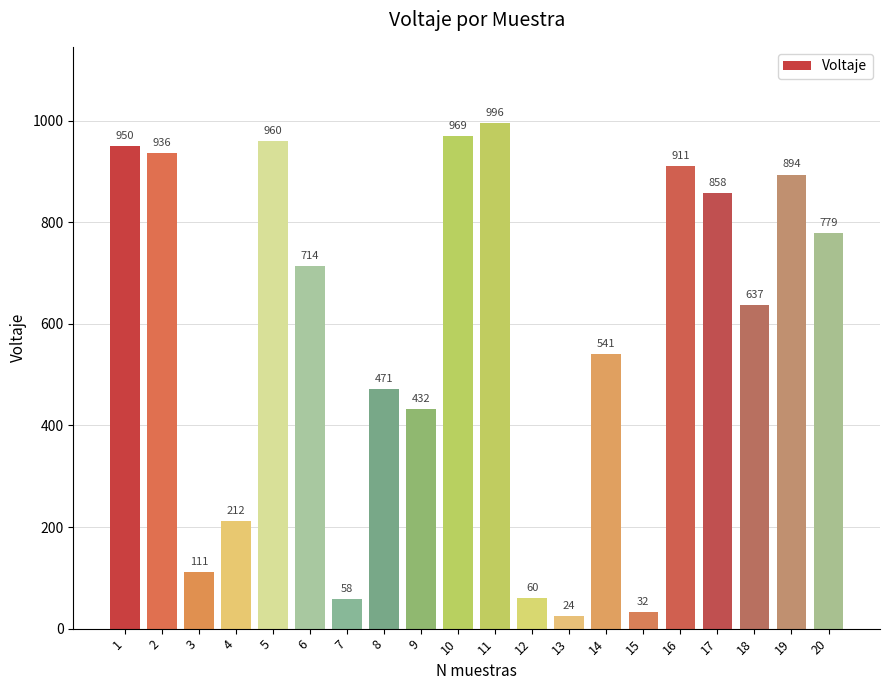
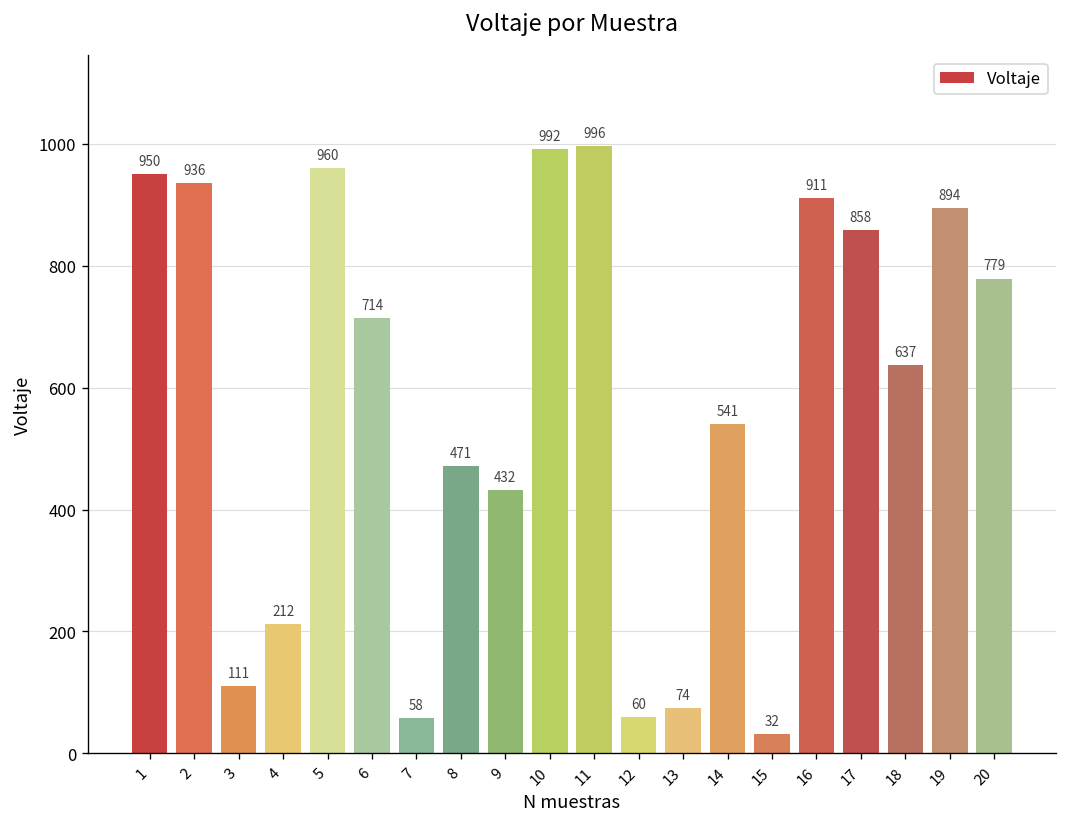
  {
    "1": 950,
    "2": 936,
    "3": 111,
    "4": 212,
    "5": 960,
    "6": 714,
    "7": 58,
    "8": 471,
    "9": 432,
-   "10": 969,
+   "10": 992,
    "11": 996,
    "12": 60,
-   "13": 24,
+   "13": 74,
    "14": 541,
    "15": 32,
    "16": 911,
    "17": 858,
    "18": 637,
    "19": 894,
    "20": 779
  }
